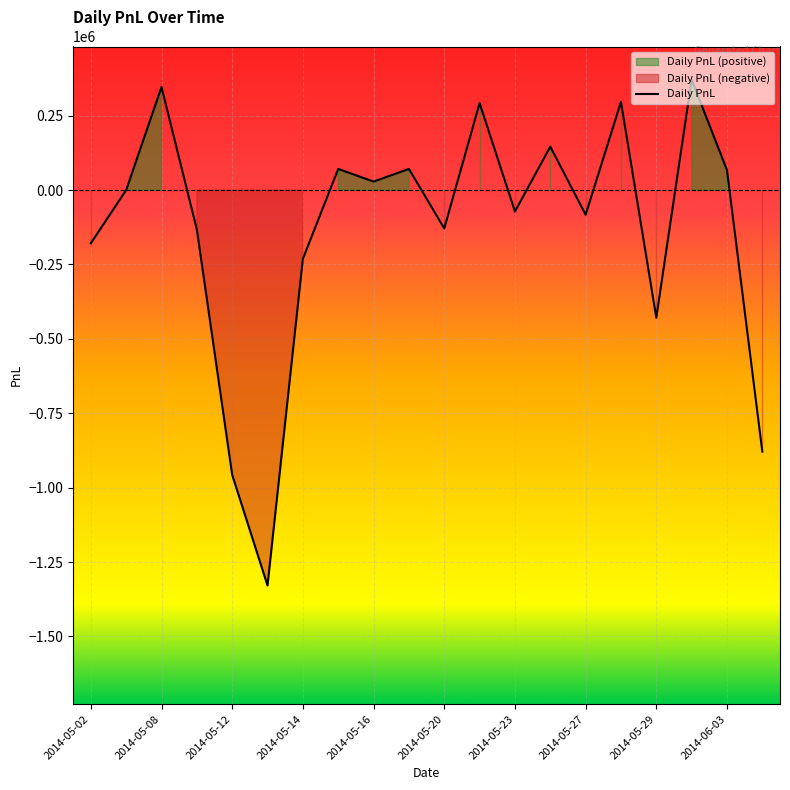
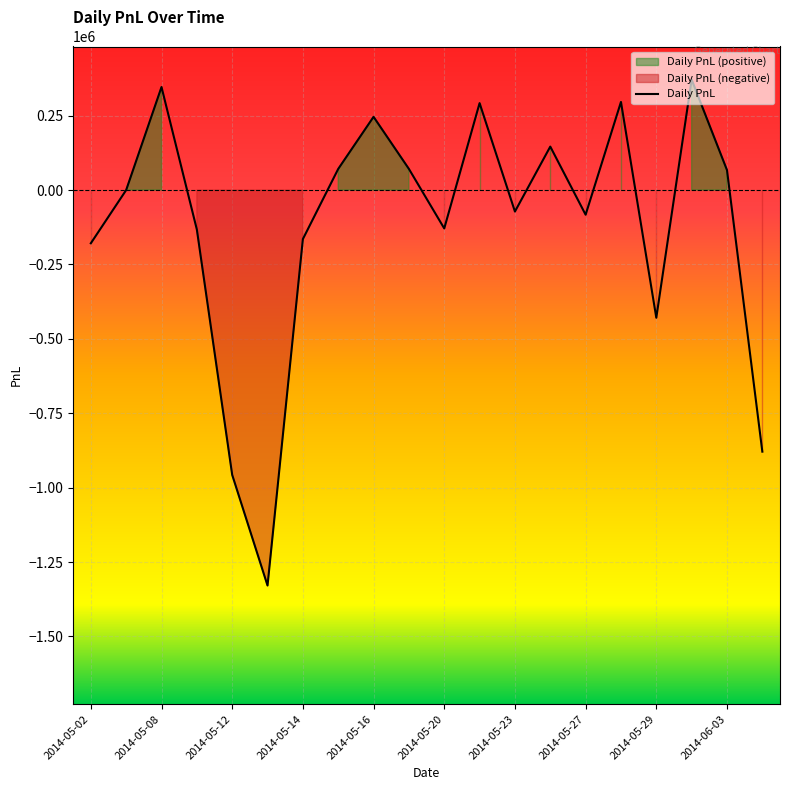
  {
    "2014-05-02": -180000,
    "2014-05-08": 350000,
    "2014-05-12": -960000,
-   "2014-05-14": -230000,
-   "2014-05-16": 30000,
+   "2014-05-14": -160000,
+   "2014-05-16": 250000,
    "2014-05-20": -130000,
    "2014-05-23": -70000,
    "2014-05-27": -80000,
    "2014-05-29": -430000,
    "2014-06-03": 70000
  }
